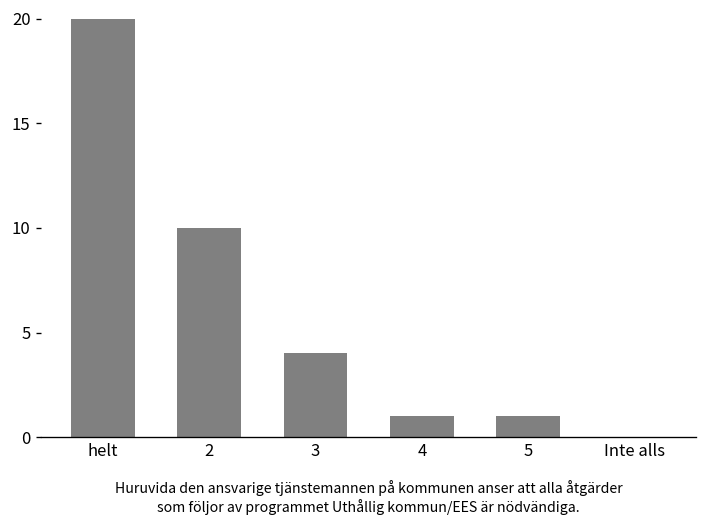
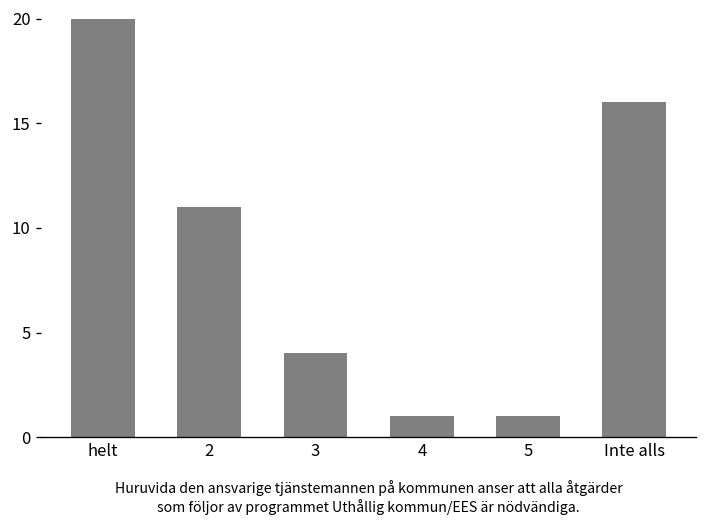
  {
-   "2": 10,
+   "2": 11,
    "3": 4,
    "4": 1,
    "5": 1,
-   "Inte alls": 0
+   "Inte alls": 16
  }
